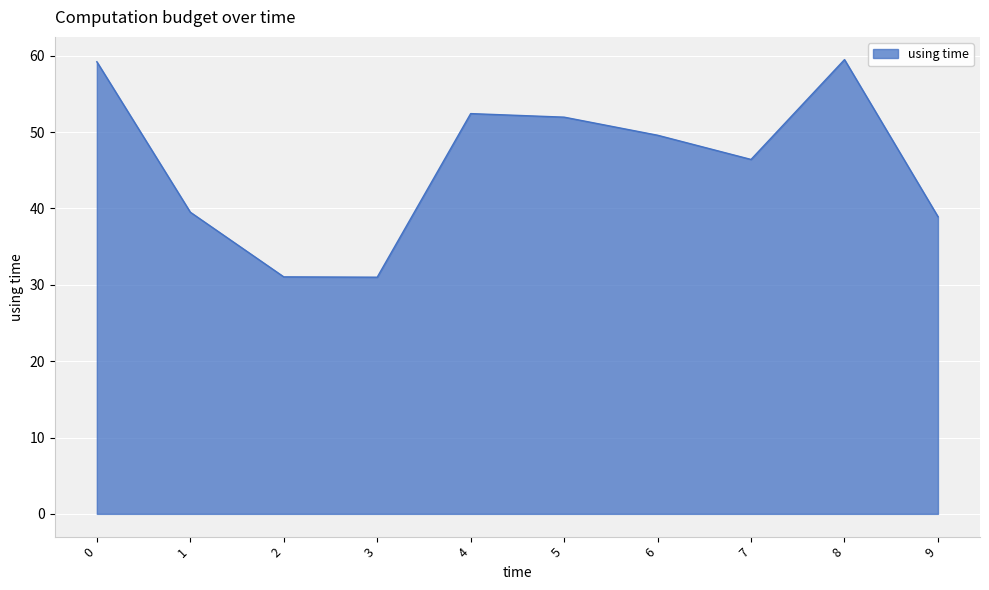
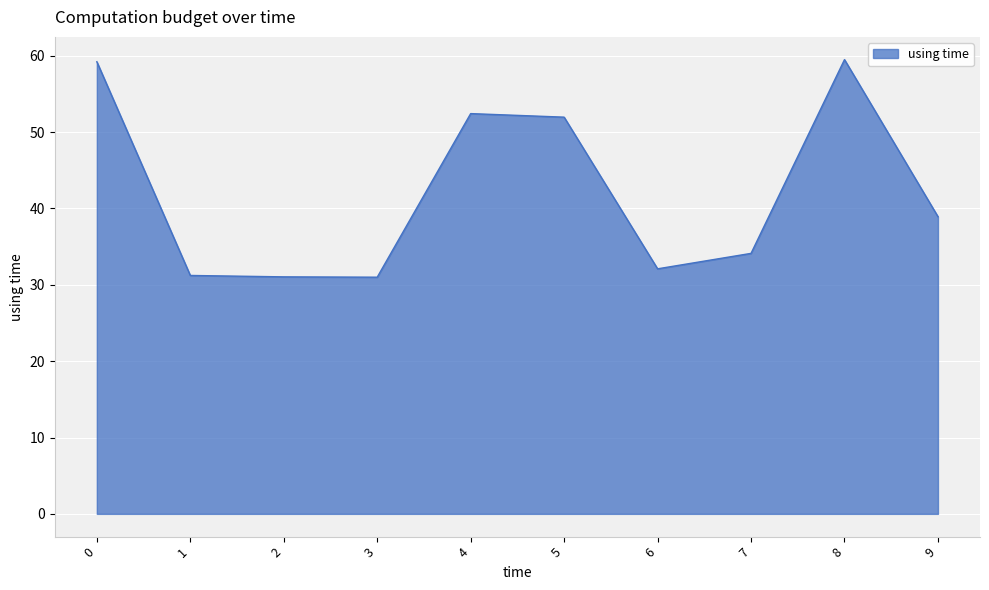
  {
    "0": 59,
-   "1": 40,
+   "1": 31,
    "2": 31,
    "3": 31,
    "4": 52,
    "5": 52,
-   "6": 50,
-   "7": 46,
+   "6": 32,
+   "7": 34,
    "8": 59,
    "9": 39
  }
